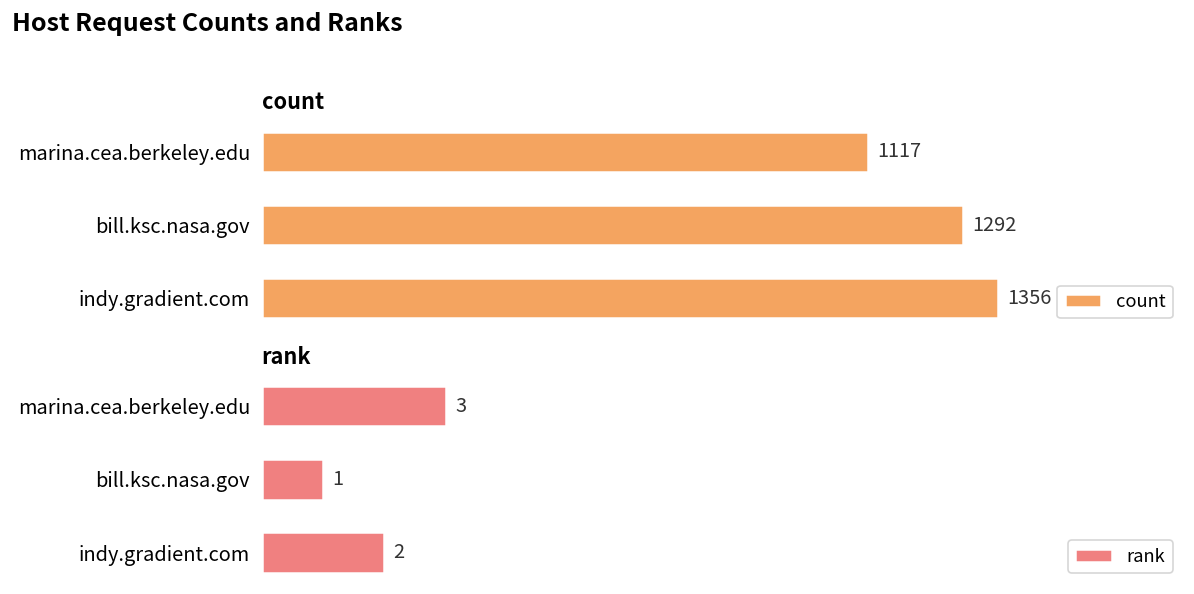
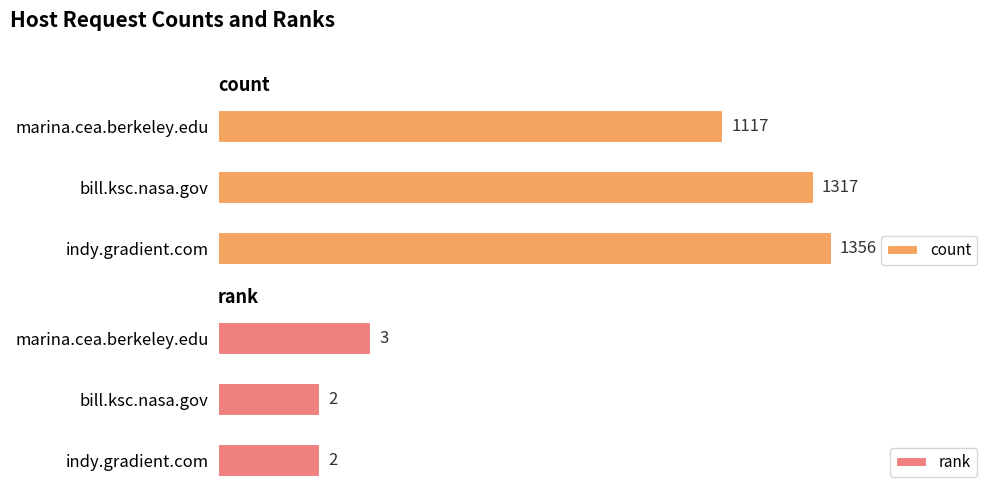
  {
    "count": {
      "marina.cea.berkeley.edu": 1117,
-     "bill.ksc.nasa.gov": 1292,
+     "bill.ksc.nasa.gov": 1317,
      "indy.gradient.com": 1356
    },
    "rank": {
      "marina.cea.berkeley.edu": 3,
-     "bill.ksc.nasa.gov": 1,
+     "bill.ksc.nasa.gov": 2,
      "indy.gradient.com": 2
    }
  }
